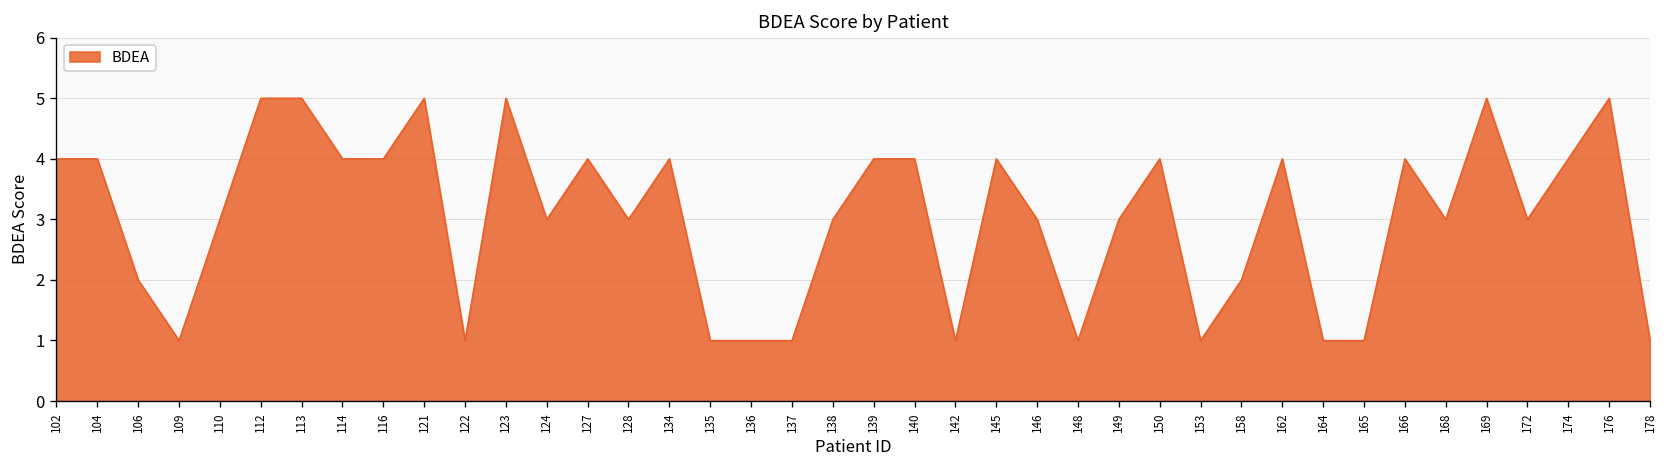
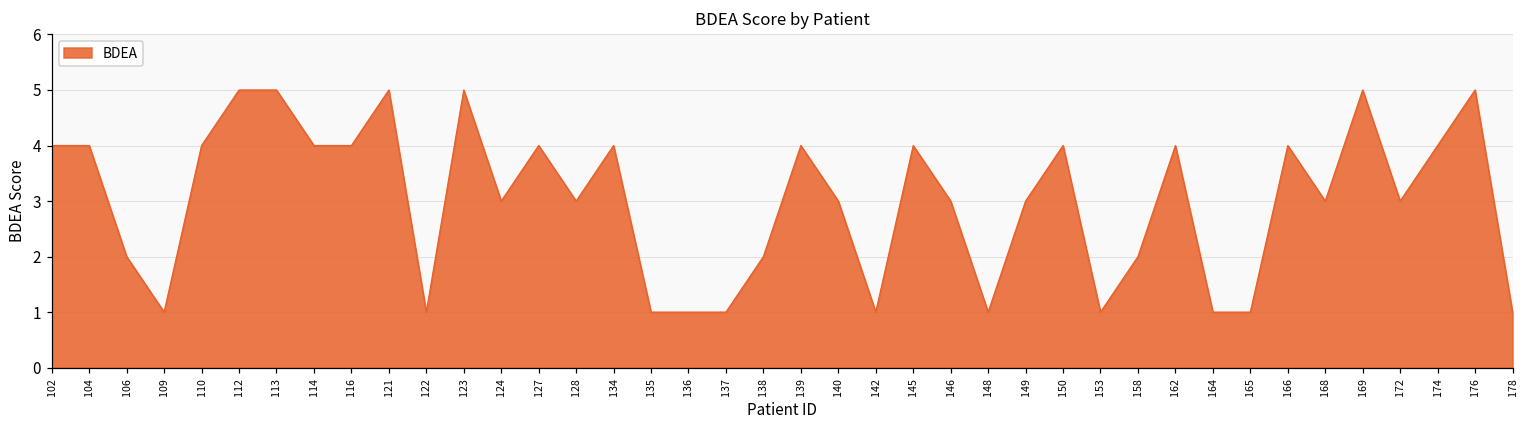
  {
    "102": 4,
    "104": 4,
    "106": 2,
    "109": 1,
-   "110": 3,
+   "110": 4,
    "112": 5,
    "113": 5,
    "114": 4,
    "116": 4,
    "121": 5,
    "122": 1,
    "123": 5,
    "124": 3,
    "127": 4,
    "128": 3,
    "134": 4,
    "135": 1,
    "136": 1,
    "137": 1,
-   "138": 3,
+   "138": 2,
    "139": 4,
-   "140": 4,
+   "140": 3,
    "142": 1,
    "145": 4,
    "146": 3,
    "148": 1,
    "149": 3,
    "150": 4,
    "153": 1,
    "158": 2,
    "162": 4,
    "164": 1,
    "165": 1,
    "166": 4,
    "168": 3,
    "169": 5,
    "172": 3,
    "174": 4,
    "176": 5,
    "178": 1
  }
